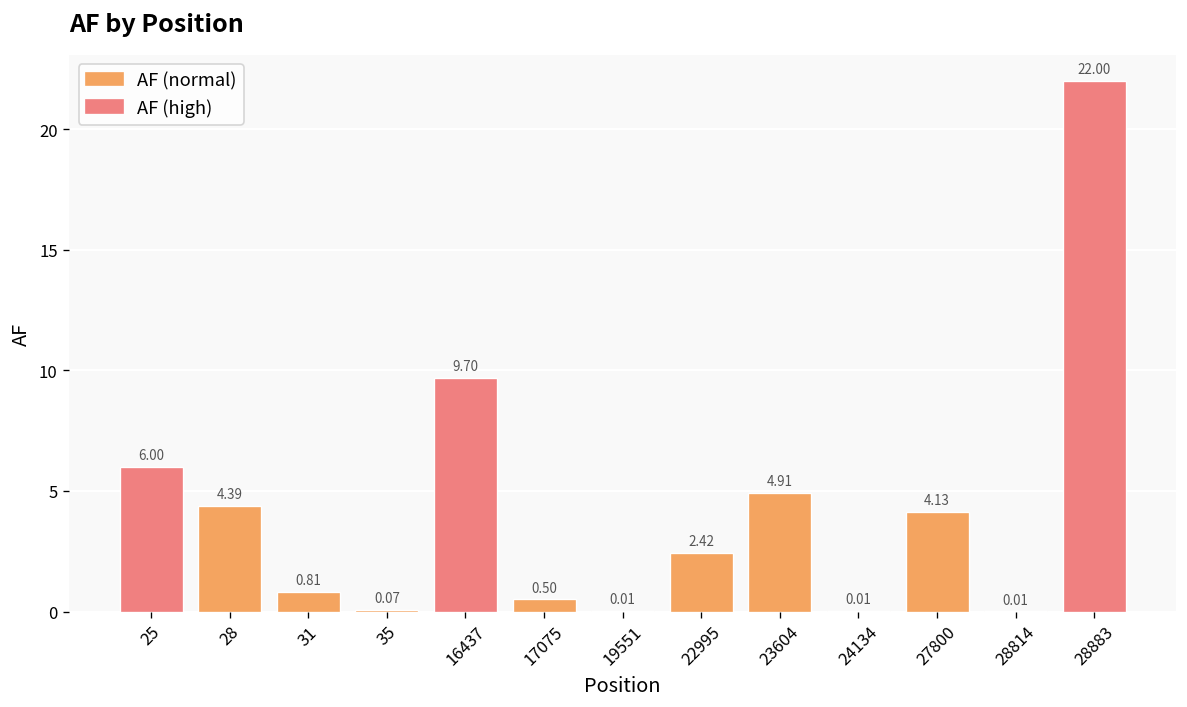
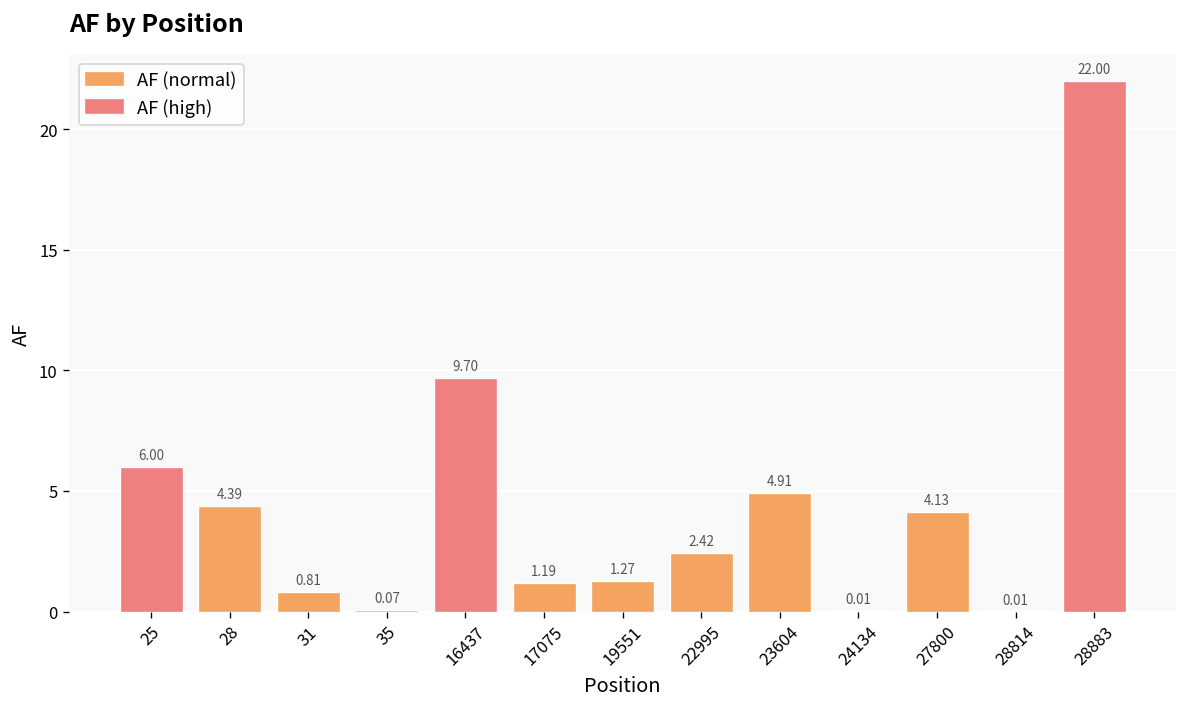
  {
    "25": 6.00,
    "28": 4.39,
    "31": 0.81,
    "35": 0.07,
    "16437": 9.70,
-   "17075": 0.50,
-   "19551": 0.01,
+   "17075": 1.19,
+   "19551": 1.27,
    "22995": 2.42,
    "23604": 4.91,
    "24134": 0.01,
    "27800": 4.13,
    "28814": 0.01,
    "28883": 22.00
  }
